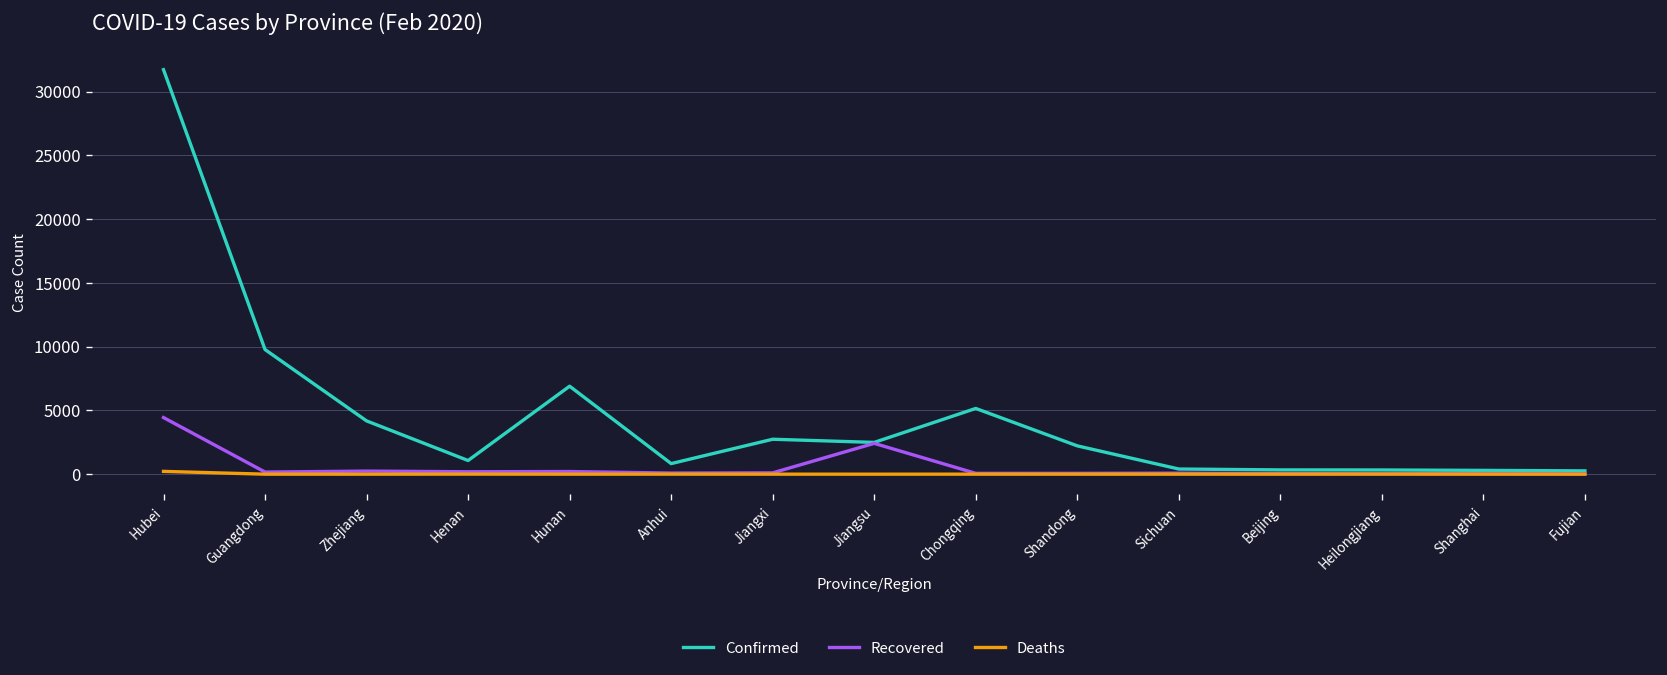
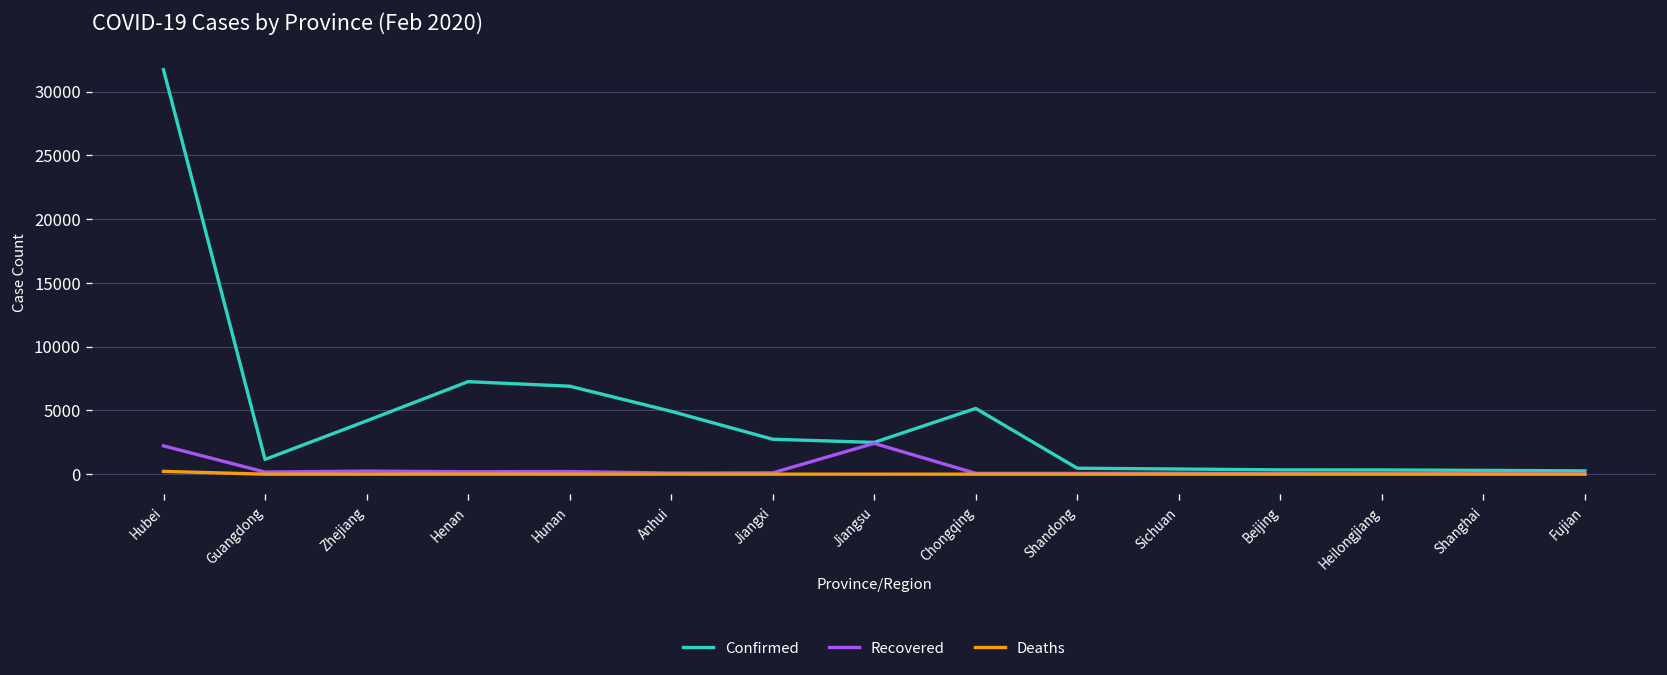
  {
    "Confirmed": {
      "Hubei": 31700,
-     "Guangdong": 9800,
+     "Guangdong": 1200,
      "Zhejiang": 4200,
-     "Henan": 1100,
+     "Henan": 7300,
      "Hunan": 6900,
-     "Anhui": 800,
+     "Anhui": 4900,
      "Jiangxi": 2700,
      "Chongqing": 5200,
-     "Shandong": 2200,
+     "Shandong": 500,
      "Sichuan": 400,
      "Beijing": 300,
      "Heilongjiang": 300,
      "Shanghai": 300
    },
    "Recovered": {
-     "Hubei": 4400,
+     "Hubei": 2200,
      "Zhejiang": 200
    },
    "Deaths": {
      "Hubei": 200,
      "Zhejiang": 0,
      "Jiangsu": 0
    }
  }
